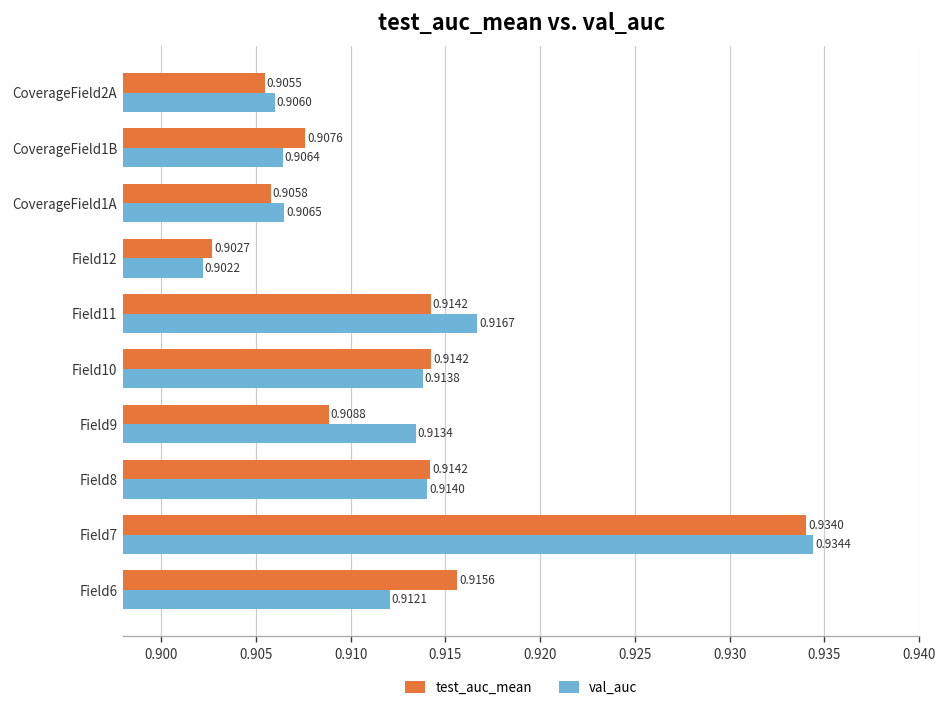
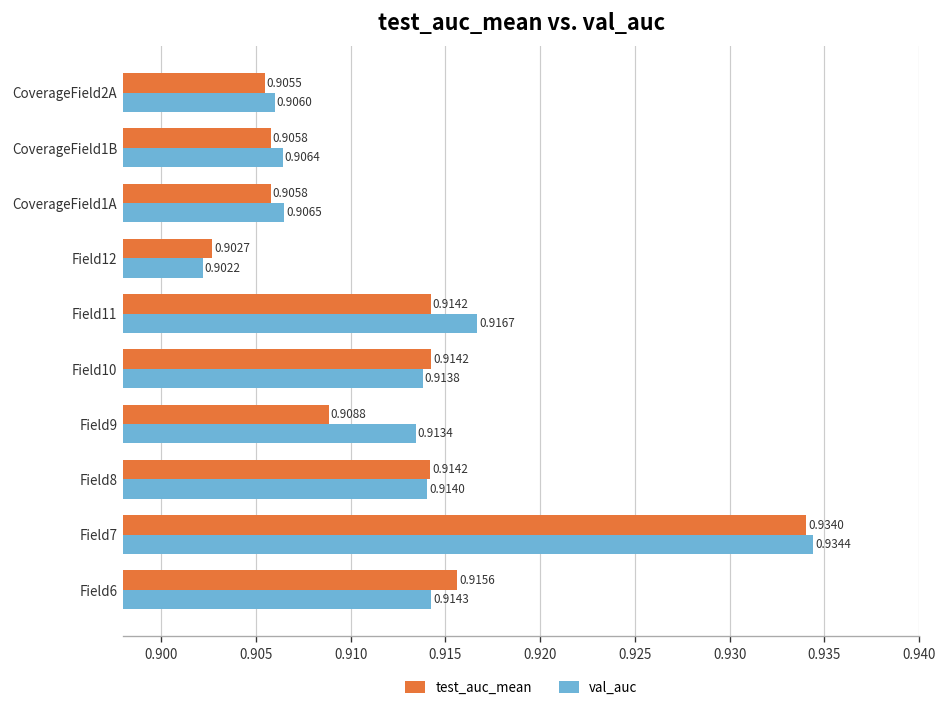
  {
    "test_auc_mean": {
      "CoverageField2A": 0.9055,
-     "CoverageField1B": 0.9076,
+     "CoverageField1B": 0.9058,
      "CoverageField1A": 0.9058,
      "Field12": 0.9027,
      "Field11": 0.9142,
      "Field10": 0.9142,
      "Field9": 0.9088,
      "Field8": 0.9142,
      "Field7": 0.9340,
      "Field6": 0.9156
    },
    "val_auc": {
      "CoverageField2A": 0.9060,
      "CoverageField1B": 0.9064,
      "CoverageField1A": 0.9065,
      "Field12": 0.9022,
      "Field11": 0.9167,
      "Field10": 0.9138,
      "Field9": 0.9134,
      "Field8": 0.9140,
      "Field7": 0.9344,
-     "Field6": 0.9121
+     "Field6": 0.9143
    }
  }
